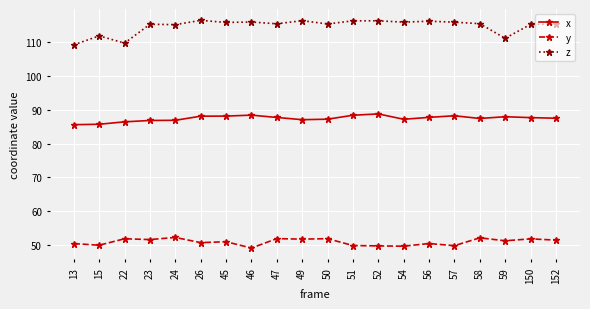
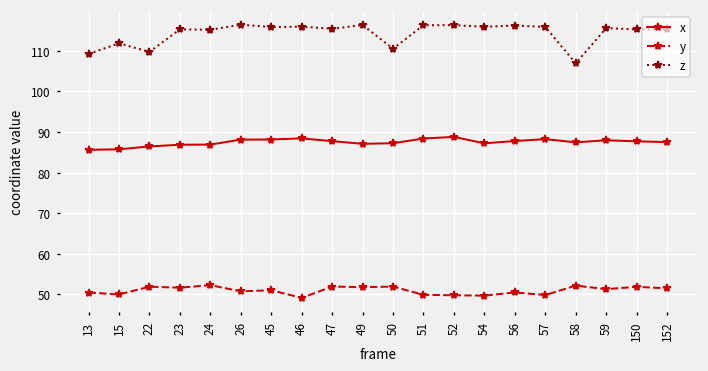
  {
    "z": {
      "13": 109,
      "15": 112,
      "22": 110,
      "23": 115,
      "24": 115,
      "26": 116,
      "45": 116,
      "46": 116,
      "47": 115,
      "49": 116,
-     "50": 115,
+     "50": 110,
      "51": 116,
      "52": 116,
      "54": 116,
      "56": 116,
      "57": 116,
-     "58": 115,
-     "59": 111,
+     "58": 107,
+     "59": 116,
      "150": 115
    }
  }
